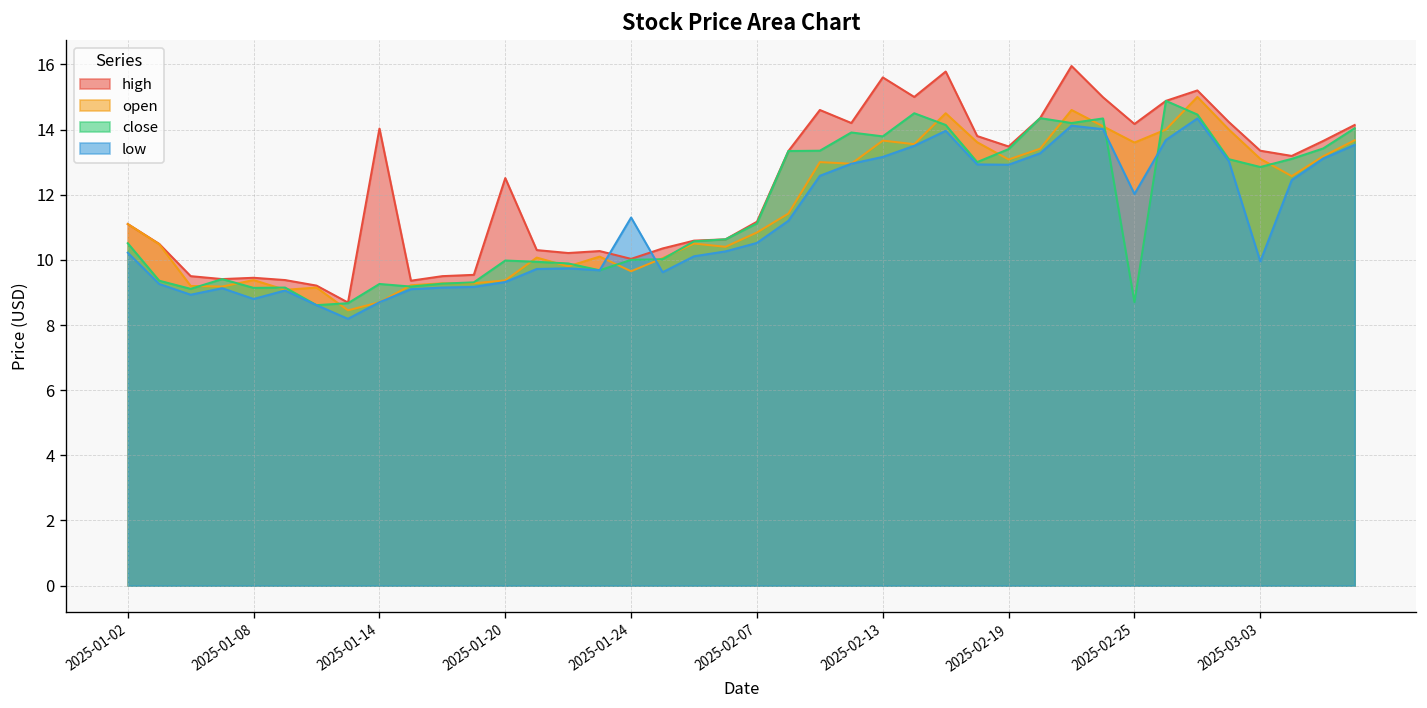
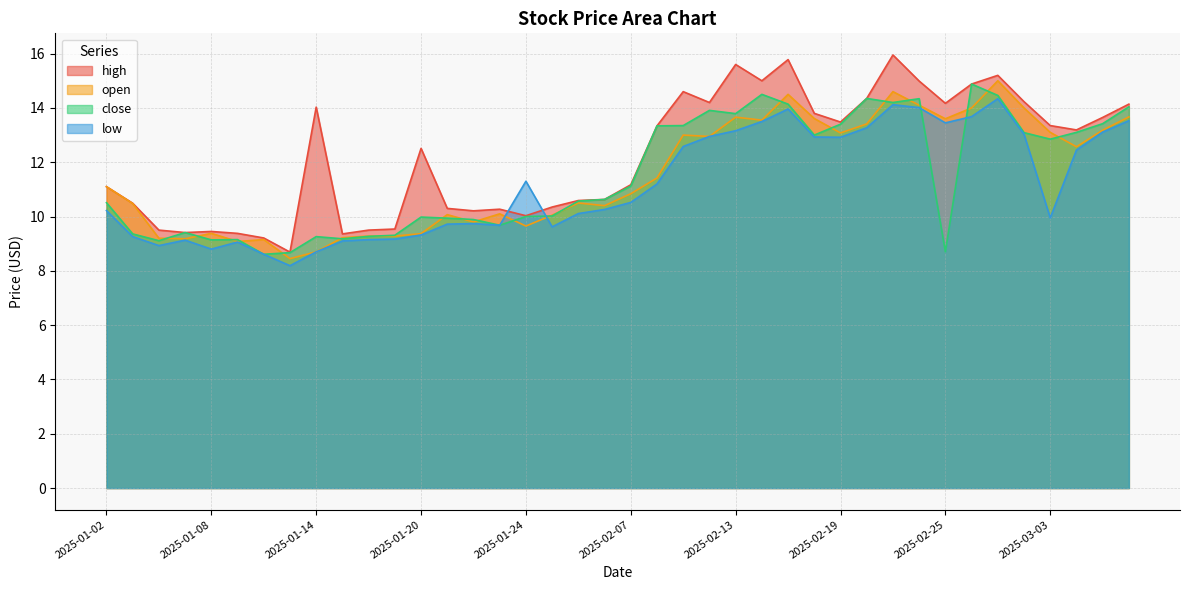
  {
    "high": {
      "2025-01-14": 14.0,
      "2025-01-20": 12.5,
      "2025-02-13": 15.6,
      "2025-02-25": 14.2,
      "2025-03-03": 13.4
    },
    "open": {
      "2025-01-24": 9.7,
      "2025-02-07": 10.8,
      "2025-02-13": 13.7,
      "2025-02-19": 13.1,
      "2025-02-25": 13.6,
      "2025-03-03": 13.1
    },
    "close": {
      "2025-01-02": 10.5,
      "2025-01-08": 9.1,
      "2025-01-14": 9.3,
      "2025-01-20": 10.0,
      "2025-02-13": 13.8,
      "2025-02-25": 8.7,
      "2025-03-03": 12.9
    },
    "low": {
      "2025-01-02": 10.2,
      "2025-01-08": 8.8,
      "2025-01-24": 11.3,
      "2025-02-07": 10.5,
      "2025-02-13": 13.2,
      "2025-02-19": 12.9,
-     "2025-02-25": 12.0,
+     "2025-02-25": 13.5,
      "2025-03-03": 10.0
    }
  }
